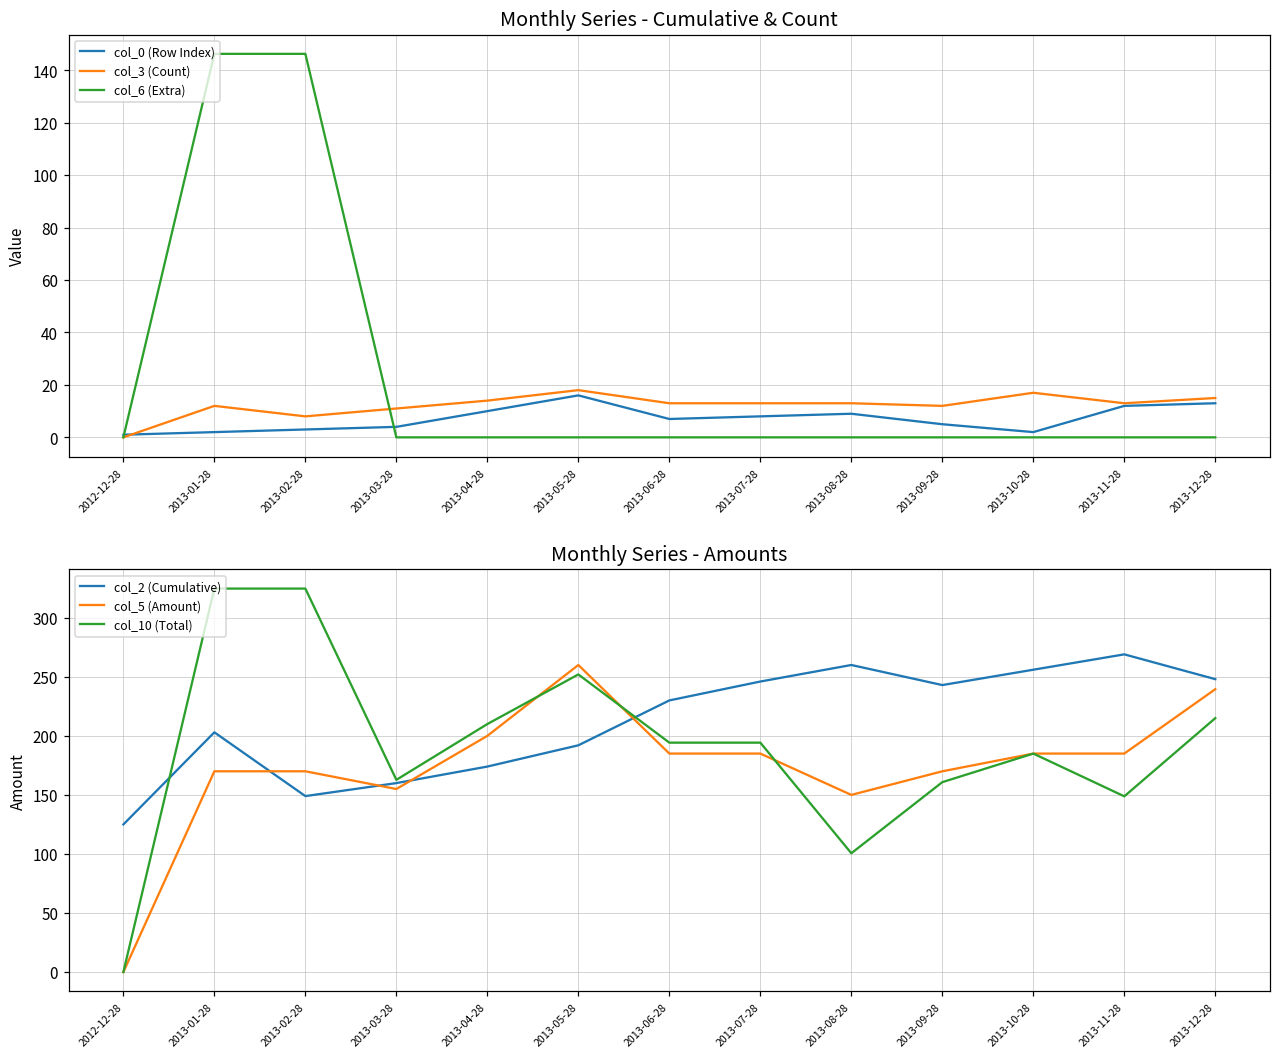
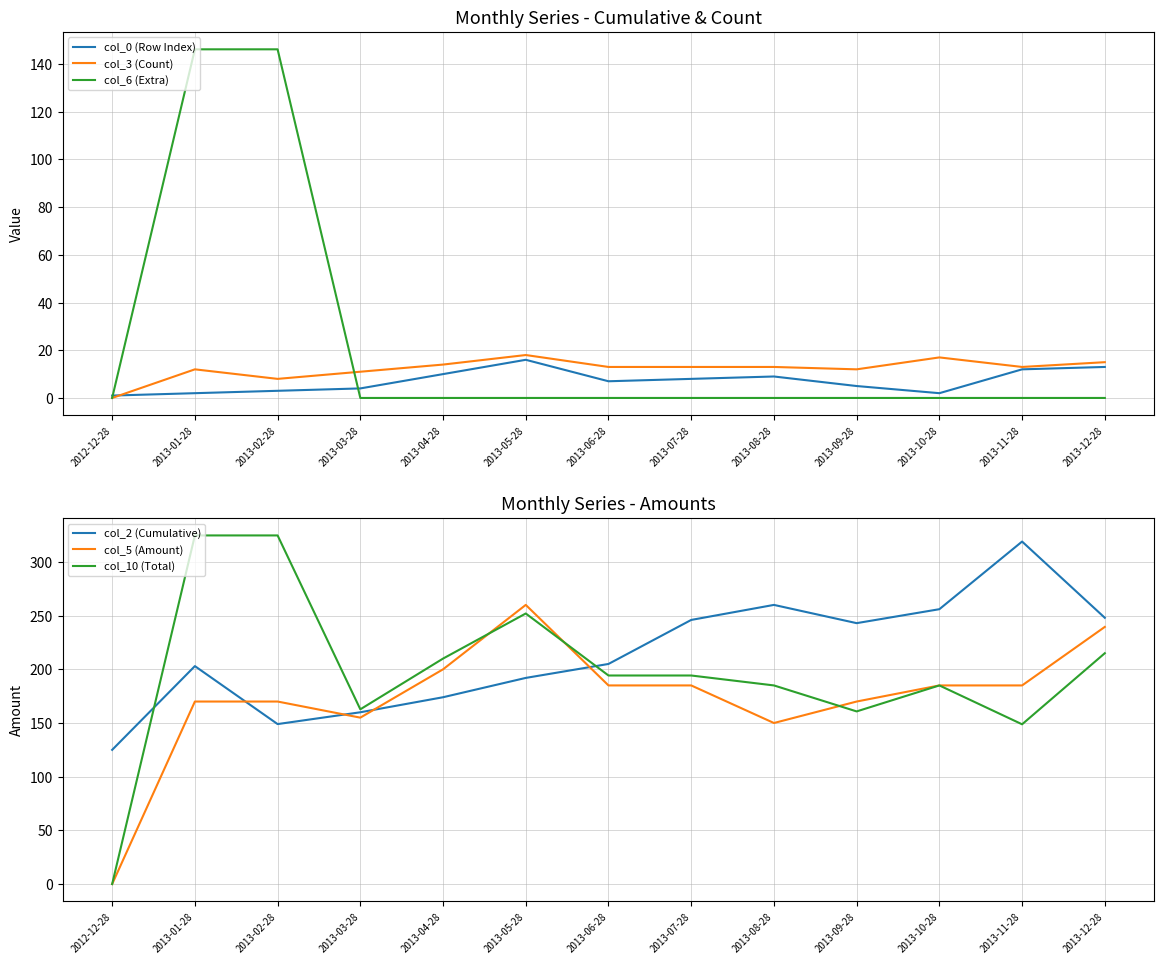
  {
    "Monthly Series - Cumulative & Count": {
      "col_0 (Row Index)": {
        "2013-01-28": 2,
        "2013-02-28": 3,
        "2013-03-28": 4,
        "2013-04-28": 10,
        "2013-05-28": 16,
        "2013-06-28": 7,
        "2013-07-28": 8,
        "2013-08-28": 9,
        "2013-09-28": 5,
        "2013-10-28": 2,
        "2013-12-28": 13
      },
      "col_3 (Count)": {
        "2013-01-28": 12,
        "2013-02-28": 8,
        "2013-03-28": 11,
        "2013-04-28": 14,
        "2013-05-28": 18,
        "2013-06-28": 13,
        "2013-07-28": 13,
        "2013-08-28": 13,
        "2013-09-28": 12,
        "2013-10-28": 17,
        "2013-12-28": 15
      },
      "col_6 (Extra)": {
        "2013-02-28": 146,
        "2013-03-28": 0,
        "2013-04-28": 0,
        "2013-05-28": 0,
        "2013-06-28": 0,
        "2013-07-28": 0,
        "2013-08-28": 0,
        "2013-09-28": 0,
        "2013-10-28": 0,
        "2013-11-28": 0,
        "2013-12-28": 0
      }
    },
    "Monthly Series - Amounts": {
      "col_2 (Cumulative)": {
        "2012-12-28": 125,
        "2013-01-28": 203,
        "2013-02-28": 149,
        "2013-03-28": 160,
        "2013-04-28": 174,
        "2013-05-28": 192,
-       "2013-06-28": 230,
+       "2013-06-28": 205,
        "2013-07-28": 246,
        "2013-08-28": 260,
        "2013-09-28": 243,
        "2013-10-28": 256,
-       "2013-11-28": 269,
+       "2013-11-28": 319,
        "2013-12-28": 248
      },
      "col_5 (Amount)": {
        "2013-01-28": 170,
        "2013-02-28": 170,
        "2013-03-28": 155,
        "2013-04-28": 200,
        "2013-05-28": 260,
        "2013-06-28": 185,
        "2013-07-28": 185,
        "2013-08-28": 150,
        "2013-09-28": 170,
        "2013-11-28": 185,
        "2013-12-28": 240
      },
      "col_10 (Total)": {
        "2013-02-28": 325,
        "2013-03-28": 163,
        "2013-04-28": 210,
        "2013-05-28": 252,
        "2013-06-28": 194,
        "2013-07-28": 194,
-       "2013-08-28": 101,
+       "2013-08-28": 185,
        "2013-09-28": 161,
        "2013-11-28": 149,
        "2013-12-28": 215
      }
    }
  }
